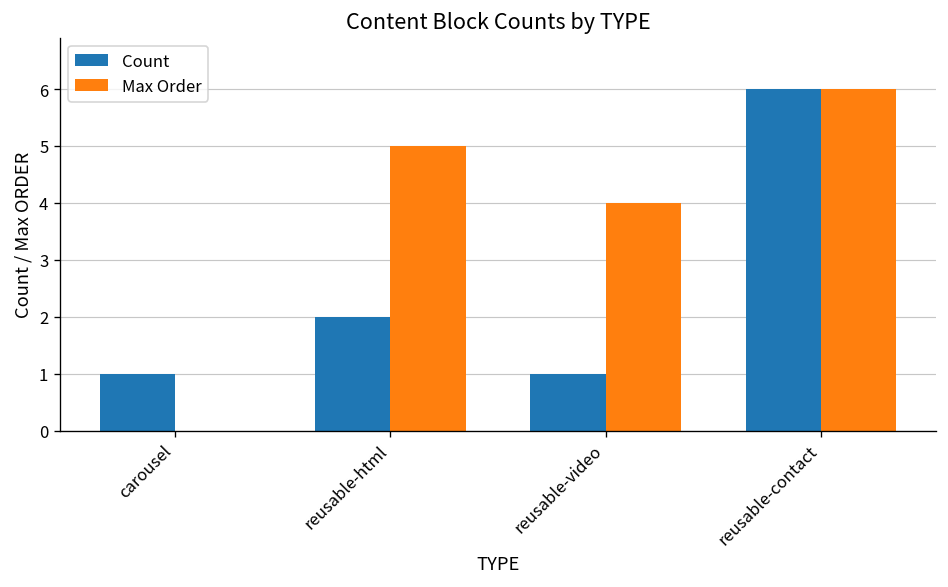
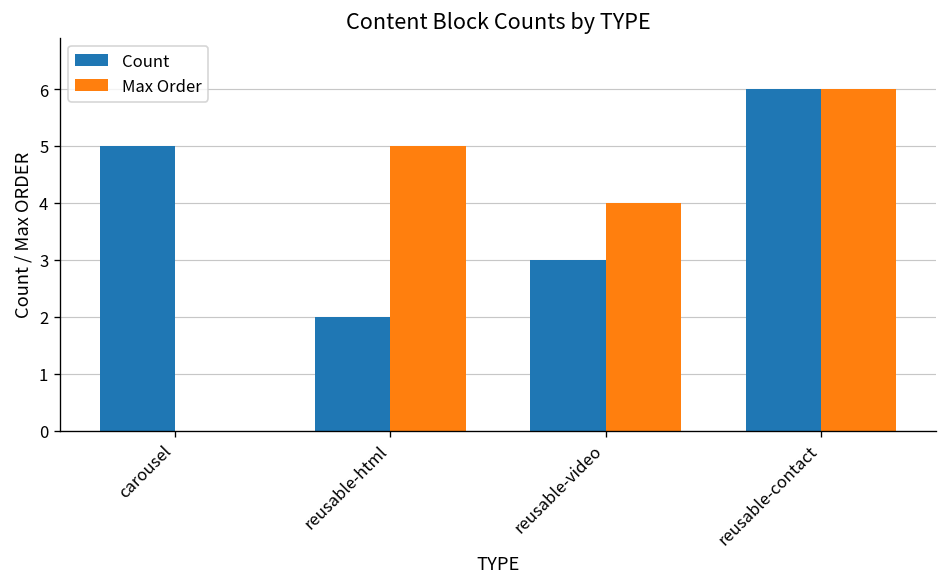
  {
    "Count": {
-     "carousel": 1,
+     "carousel": 5,
      "reusable-html": 2,
-     "reusable-video": 1,
+     "reusable-video": 3,
      "reusable-contact": 6
    },
    "Max Order": {
      "carousel": 0,
      "reusable-html": 5,
      "reusable-video": 4,
      "reusable-contact": 6
    }
  }
